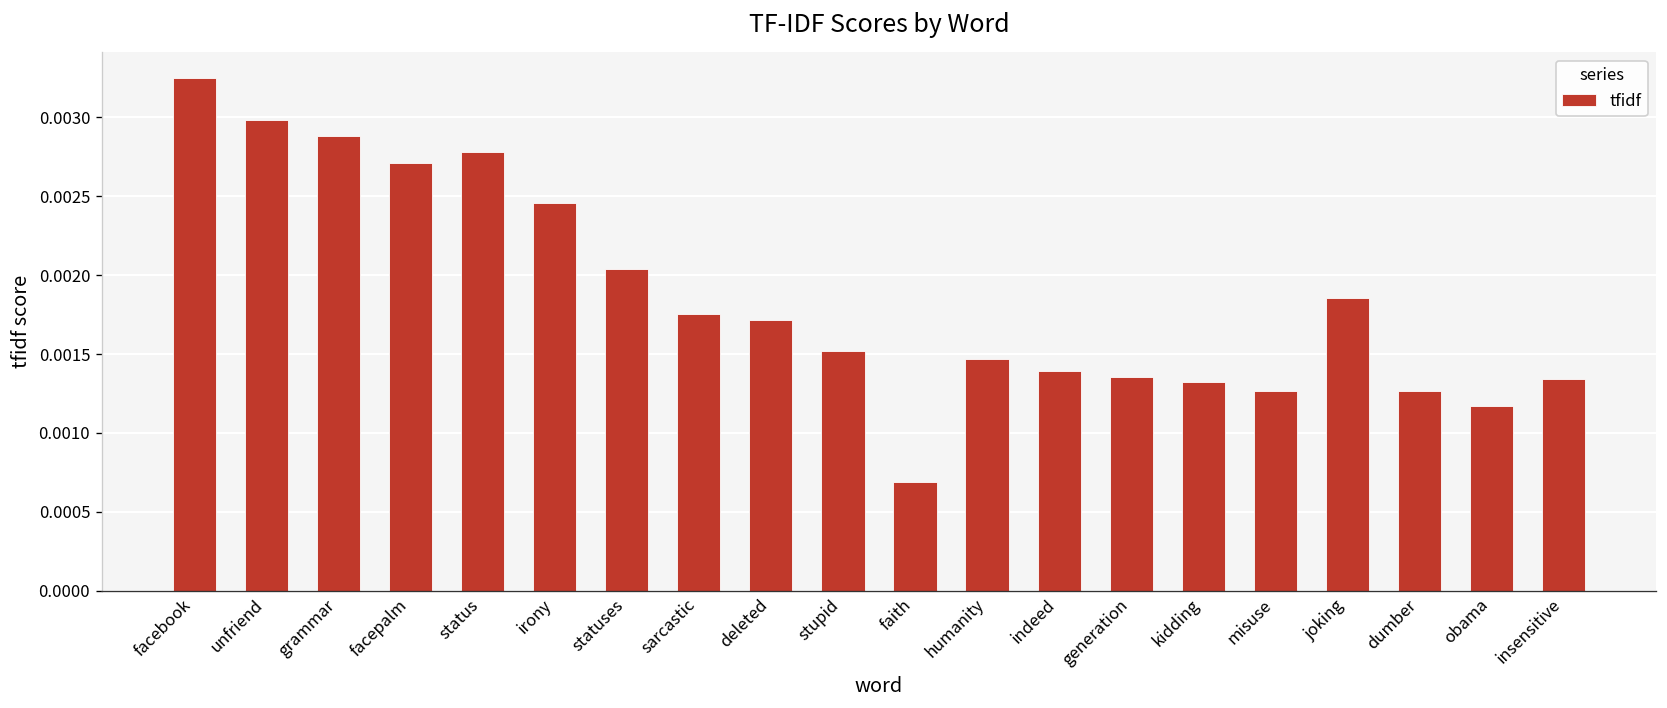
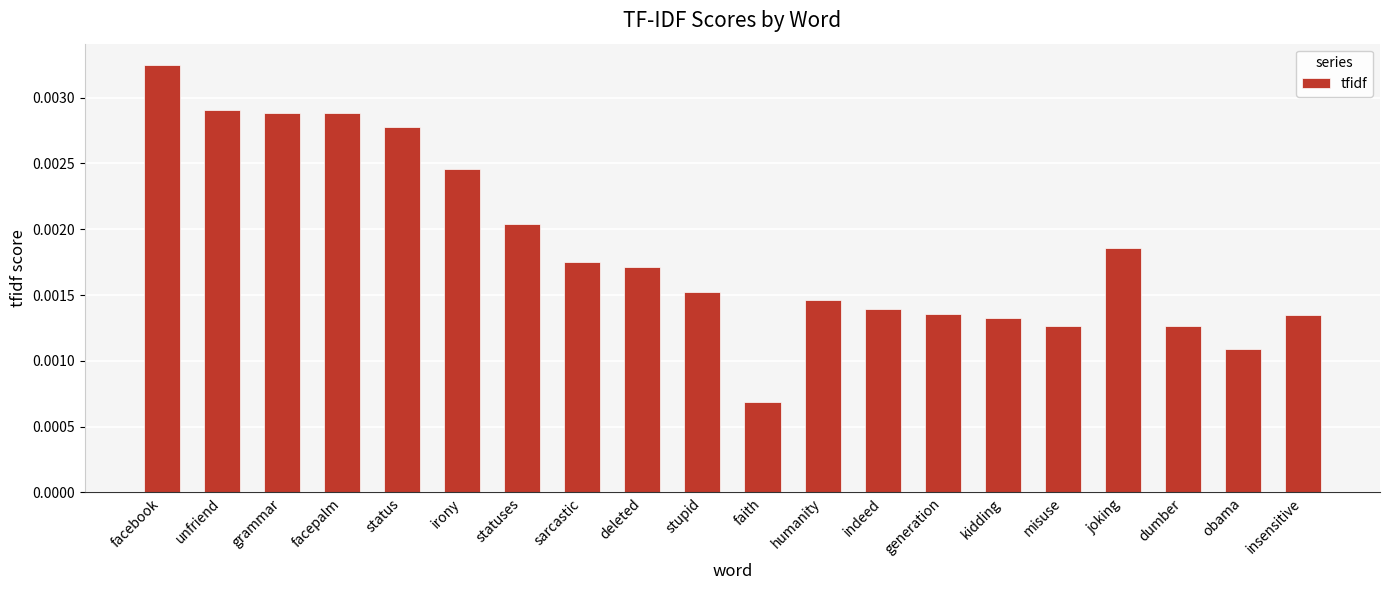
  {
    "facebook": 0.00325,
-   "unfriend": 0.00298,
+   "unfriend": 0.00290,
    "grammar": 0.00288,
-   "facepalm": 0.00271,
+   "facepalm": 0.00288,
    "status": 0.00278,
    "irony": 0.00246,
    "statuses": 0.00204,
    "sarcastic": 0.00175,
    "deleted": 0.00172,
    "stupid": 0.00152,
    "faith": 0.00069,
    "humanity": 0.00147,
    "indeed": 0.00139,
    "generation": 0.00136,
    "kidding": 0.00133,
    "misuse": 0.00126,
    "joking": 0.00186,
    "dumber": 0.00126,
-   "obama": 0.00117,
+   "obama": 0.00109,
    "insensitive": 0.00135
  }
